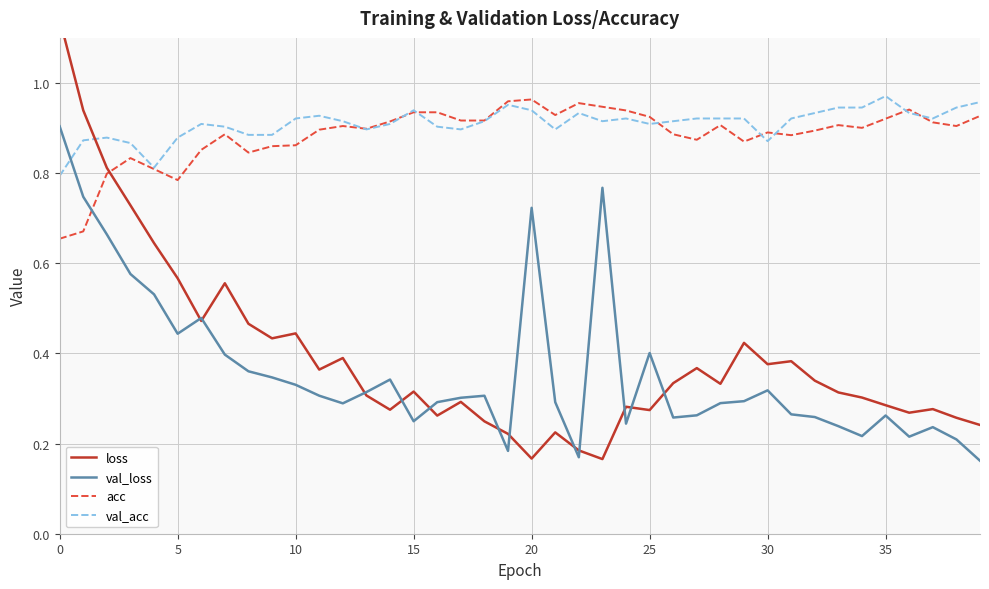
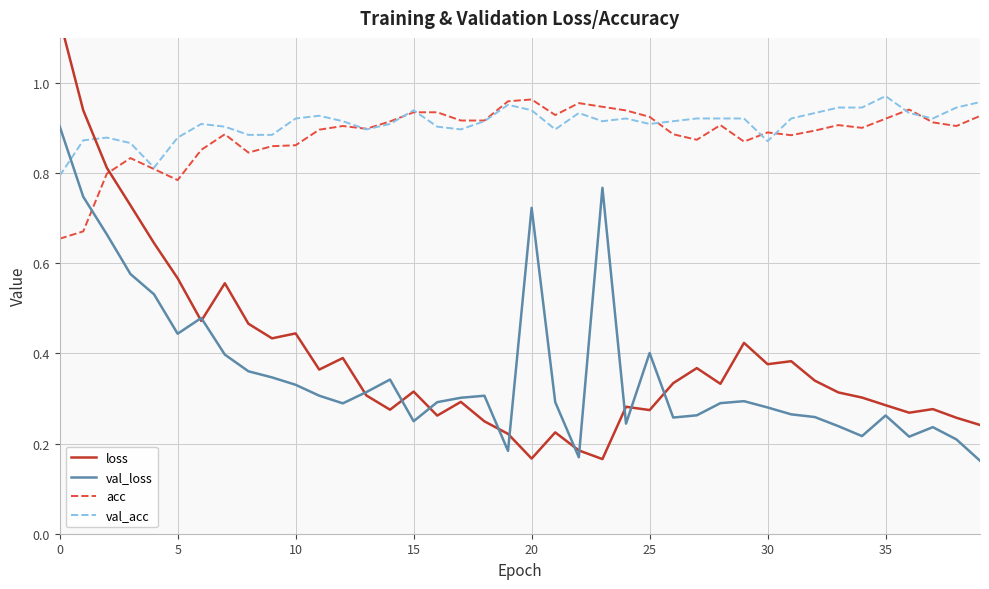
  {
    "val_loss": {
      "0": 0.90,
      "5": 0.44,
      "10": 0.33,
      "15": 0.25,
      "20": 0.72,
      "25": 0.40,
-     "30": 0.32,
+     "30": 0.28,
      "35": 0.26
    },
    "val_acc": {
      "0": 0.79,
      "5": 0.88,
      "10": 0.92,
      "20": 0.94,
      "25": 0.91,
      "30": 0.87,
      "35": 0.97
    }
  }
